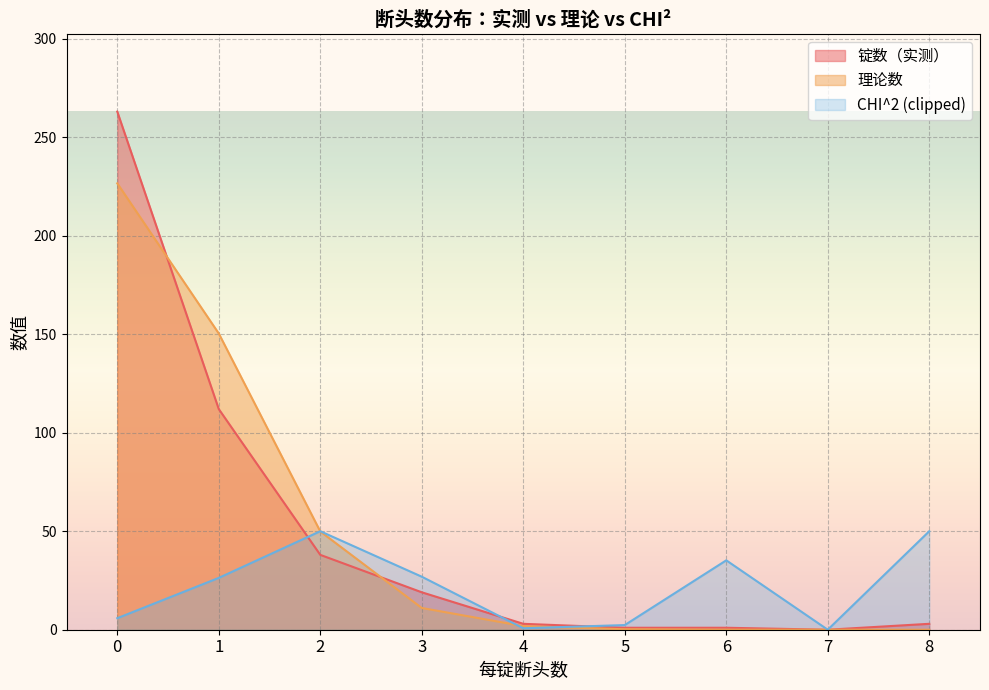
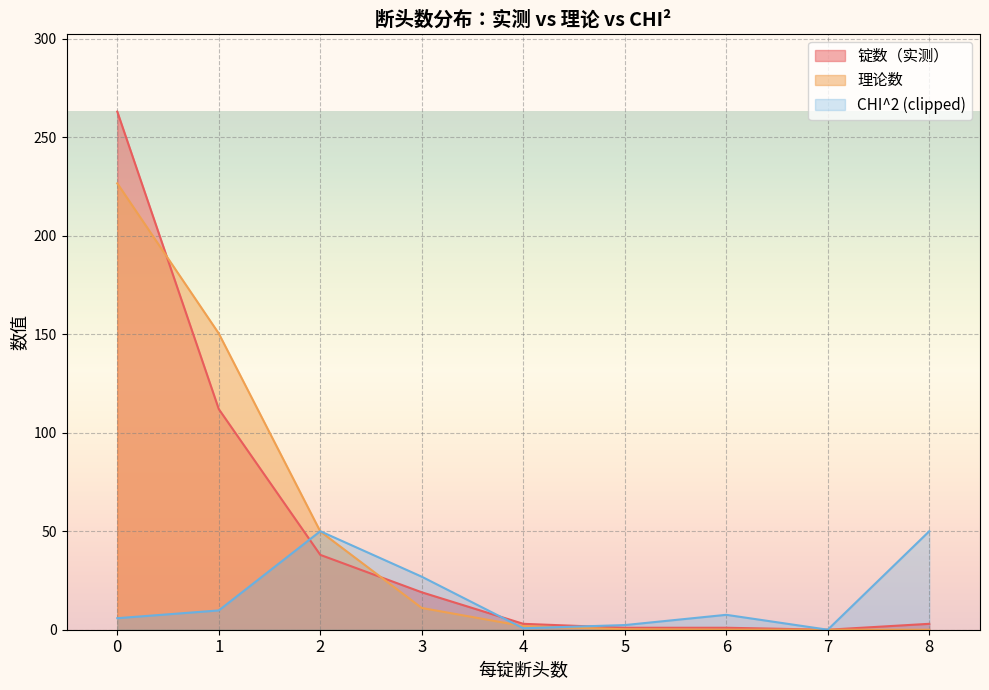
  {
    "CHI^2 (clipped)": {
      "0": 6,
-     "1": 26,
+     "1": 10,
      "3": 27,
      "5": 2,
-     "6": 35,
+     "6": 8,
      "8": 50
    }
  }
